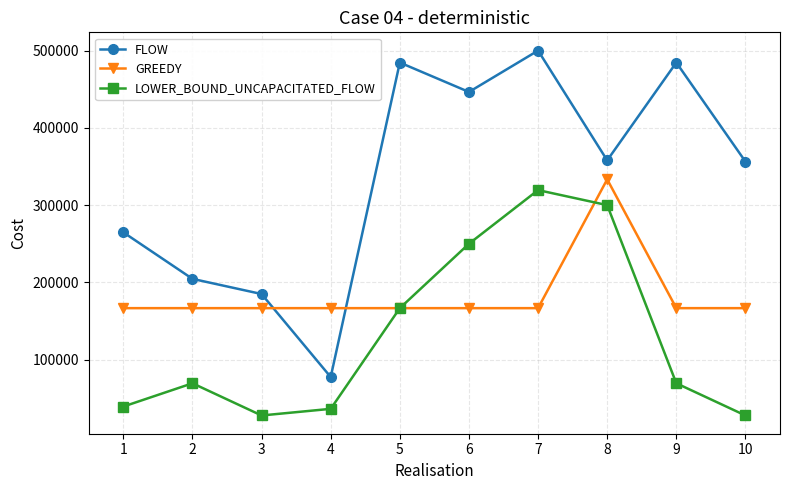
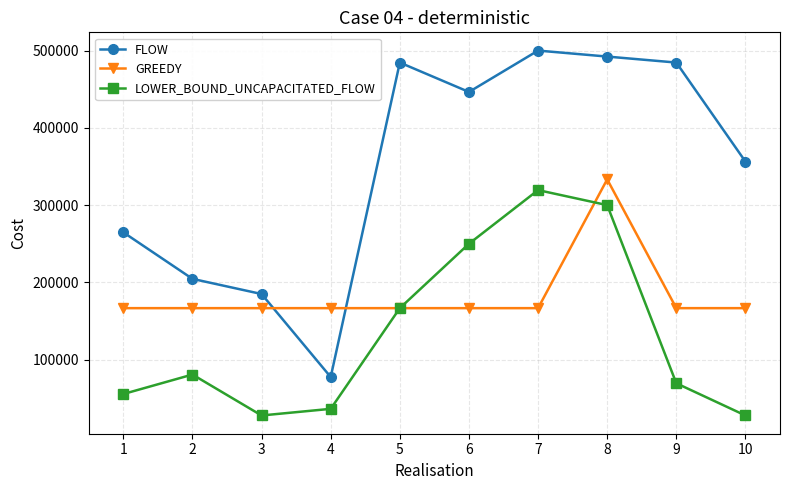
  {
    "FLOW": {
      "1": 260000,
      "2": 200000,
      "3": 180000,
      "4": 80000,
      "5": 480000,
      "6": 450000,
      "7": 500000,
-     "8": 360000,
+     "8": 490000,
      "9": 480000,
      "10": 360000
    },
    "GREEDY": {
      "1": 170000,
      "2": 170000,
      "3": 170000,
      "4": 170000,
      "6": 170000,
      "7": 170000,
      "8": 330000,
      "9": 170000,
      "10": 170000
    },
    "LOWER_BOUND_UNCAPACITATED_FLOW": {
-     "1": 40000,
-     "2": 70000,
+     "1": 60000,
+     "2": 80000,
      "3": 30000,
      "4": 40000,
      "6": 250000,
      "7": 320000,
      "8": 300000,
      "9": 70000,
      "10": 30000
    }
  }
